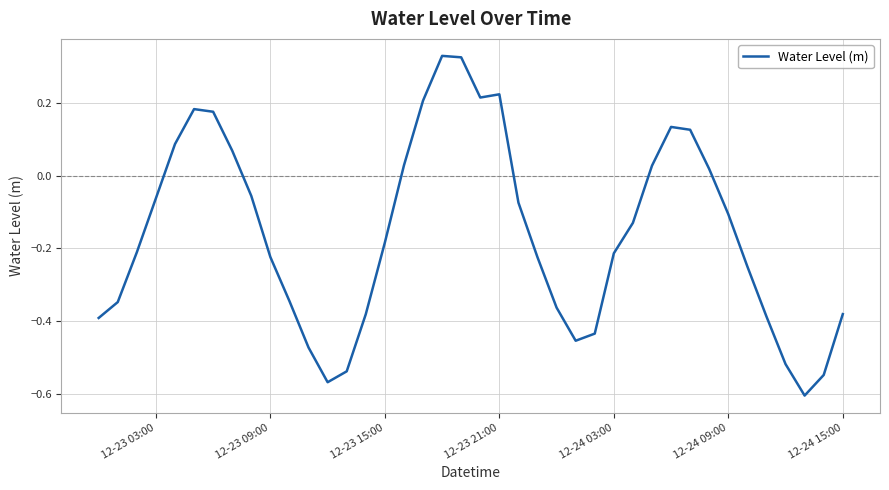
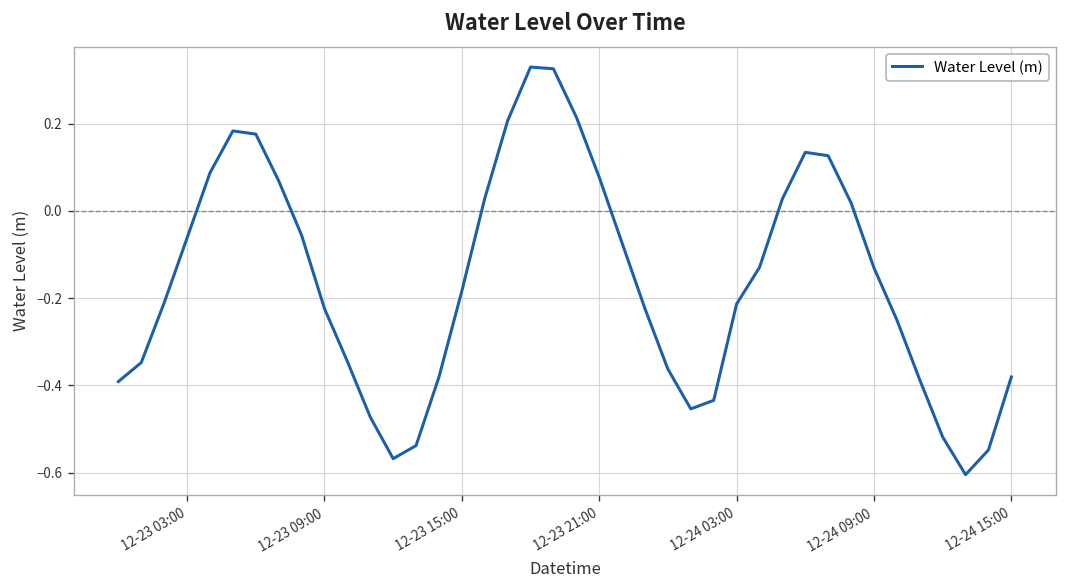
  {
    "12-23 03:00": -0.06,
    "12-23 09:00": -0.22,
    "12-23 15:00": -0.18,
-   "12-23 21:00": 0.22,
+   "12-23 21:00": 0.08,
    "12-24 03:00": -0.21,
-   "12-24 09:00": -0.11,
+   "12-24 09:00": -0.13,
    "12-24 15:00": -0.38
  }
